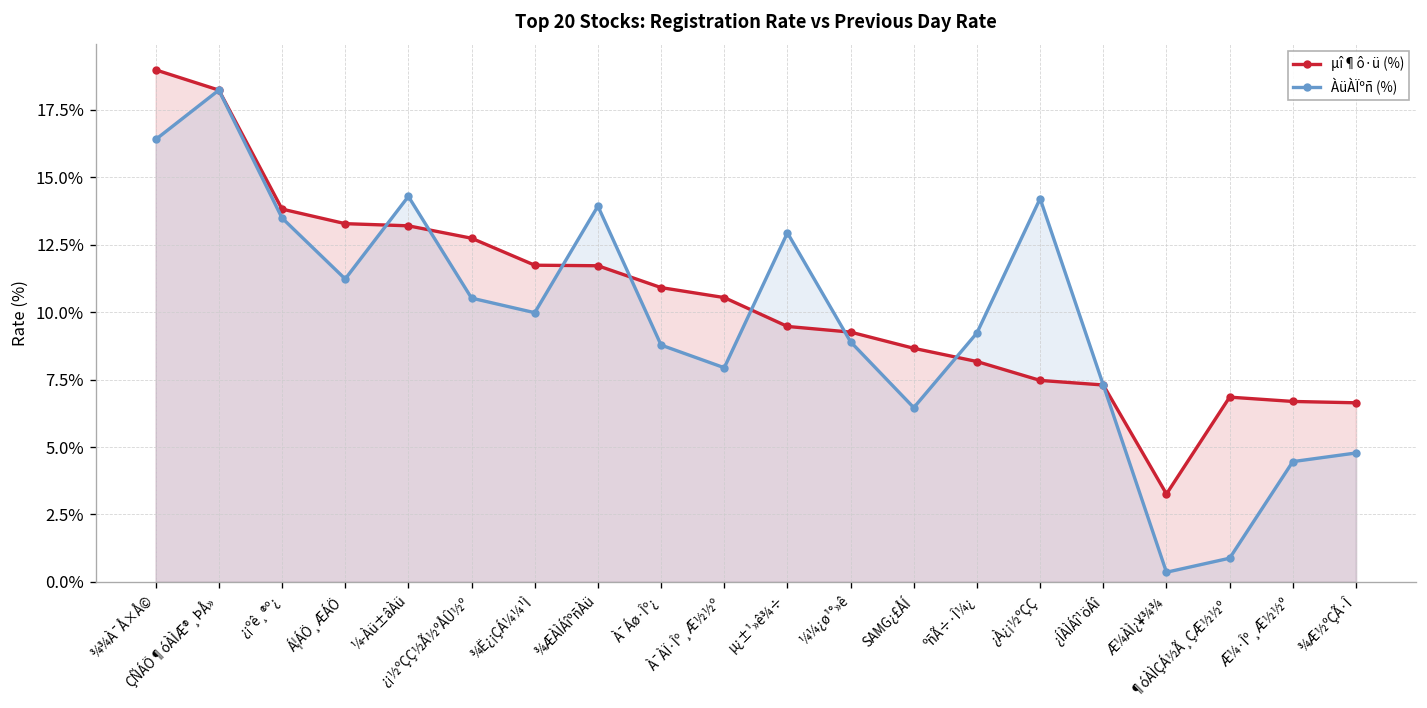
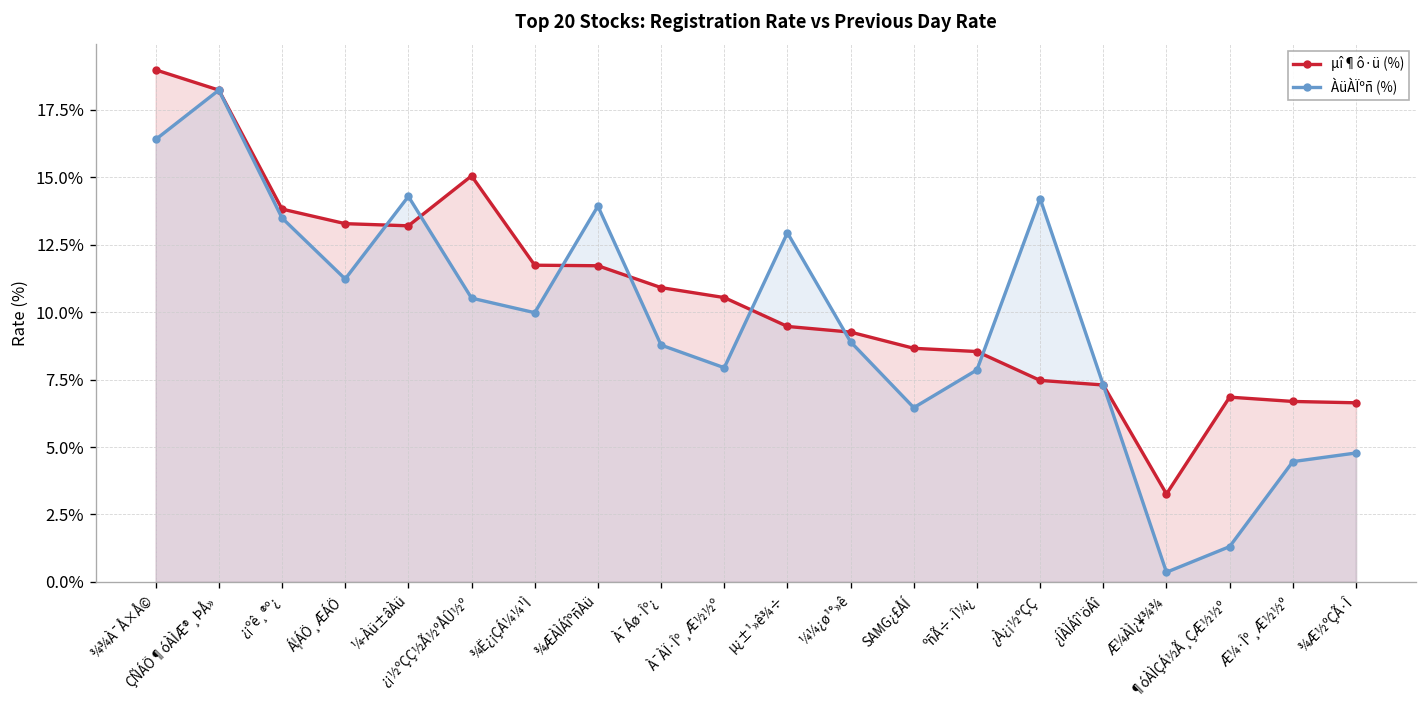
  {
    "µî¶ô·ü (%)": {
      "¾¾À¯Å×Å©": "19.0%",
      "¿¡ºê¸®º¿": "13.8%",
      "Á¦ÁÖ¸ÆÁÖ": "13.3%",
      "¼­Àü±âÀü": "13.2%",
-     "¿¡½ºÇÇ½Ã½ºÅÛ½º": "12.7%",
+     "¿¡½ºÇÇ½Ã½ºÅÛ½º": "15.1%",
      "¾Ë¿¡ÇÁ¼¼¹Ì": "11.7%",
      "¾ÆÀÌÁîºñÀü": "11.7%",
      "À¯Áø·Îº¿": "10.9%",
      "À¯ÀÏ·Îº¸Æ½½º": "10.5%",
      "µ¿±¹»ê¾÷": "9.5%",
      "¼¼¿ø¹°»ê": "9.3%",
      "SAMG¿£ÅÍ": "8.7%",
-     "ºñÃ÷·Î¼¿": "8.2%",
+     "ºñÃ÷·Î¼¿": "8.5%",
      "¿À¿¡½ºÇÇ": "7.5%",
      "Æ¼ÀÌ¿¥¾¾": "3.3%",
      "¶óÀÌÇÁ½Ã¸ÇÆ½½º": "6.9%",
      "Æ¼·Îº¸Æ½½º": "6.7%",
      "¾Æ½ºÇÃ·Î": "6.6%"
    },
    "ÀüÀÏºñ (%)": {
      "¾¾À¯Å×Å©": "16.4%",
      "¿¡ºê¸®º¿": "13.5%",
      "Á¦ÁÖ¸ÆÁÖ": "11.2%",
      "¼­Àü±âÀü": "14.3%",
      "¿¡½ºÇÇ½Ã½ºÅÛ½º": "10.5%",
      "¾Ë¿¡ÇÁ¼¼¹Ì": "10.0%",
      "¾ÆÀÌÁîºñÀü": "13.9%",
      "À¯Áø·Îº¿": "8.8%",
      "À¯ÀÏ·Îº¸Æ½½º": "7.9%",
      "µ¿±¹»ê¾÷": "12.9%",
      "¼¼¿ø¹°»ê": "8.9%",
      "SAMG¿£ÅÍ": "6.5%",
-     "ºñÃ÷·Î¼¿": "9.2%",
+     "ºñÃ÷·Î¼¿": "7.9%",
      "¿À¿¡½ºÇÇ": "14.2%",
      "Æ¼ÀÌ¿¥¾¾": "0.4%",
-     "¶óÀÌÇÁ½Ã¸ÇÆ½½º": "0.9%",
+     "¶óÀÌÇÁ½Ã¸ÇÆ½½º": "1.3%",
      "Æ¼·Îº¸Æ½½º": "4.5%",
      "¾Æ½ºÇÃ·Î": "4.8%"
    }
  }
